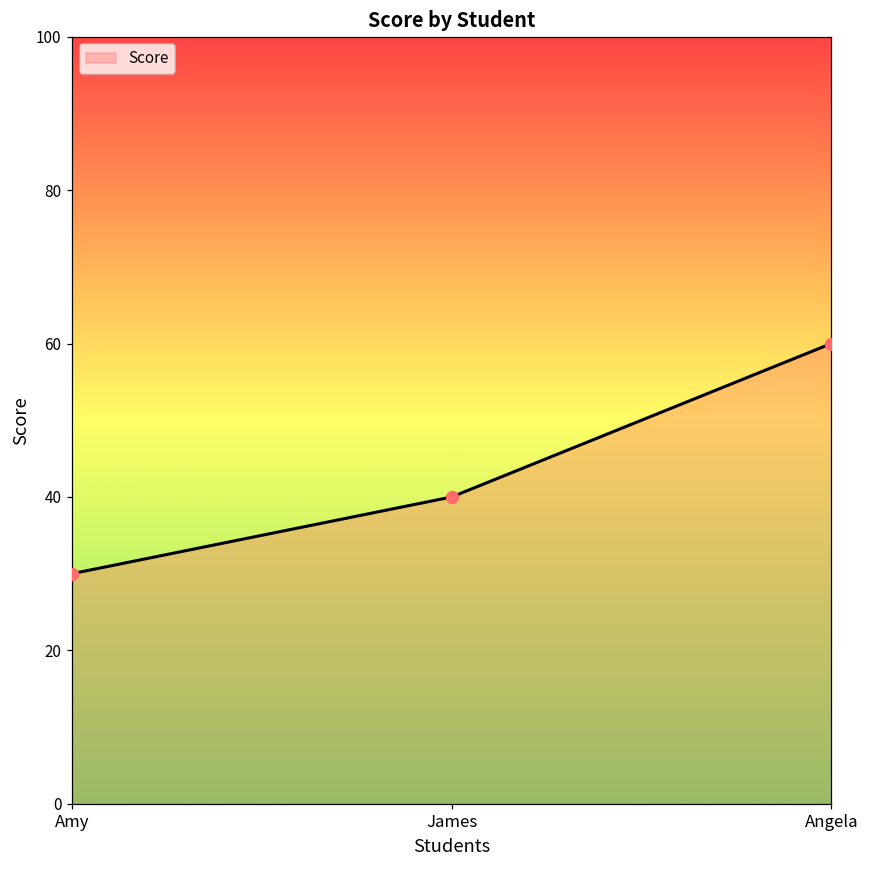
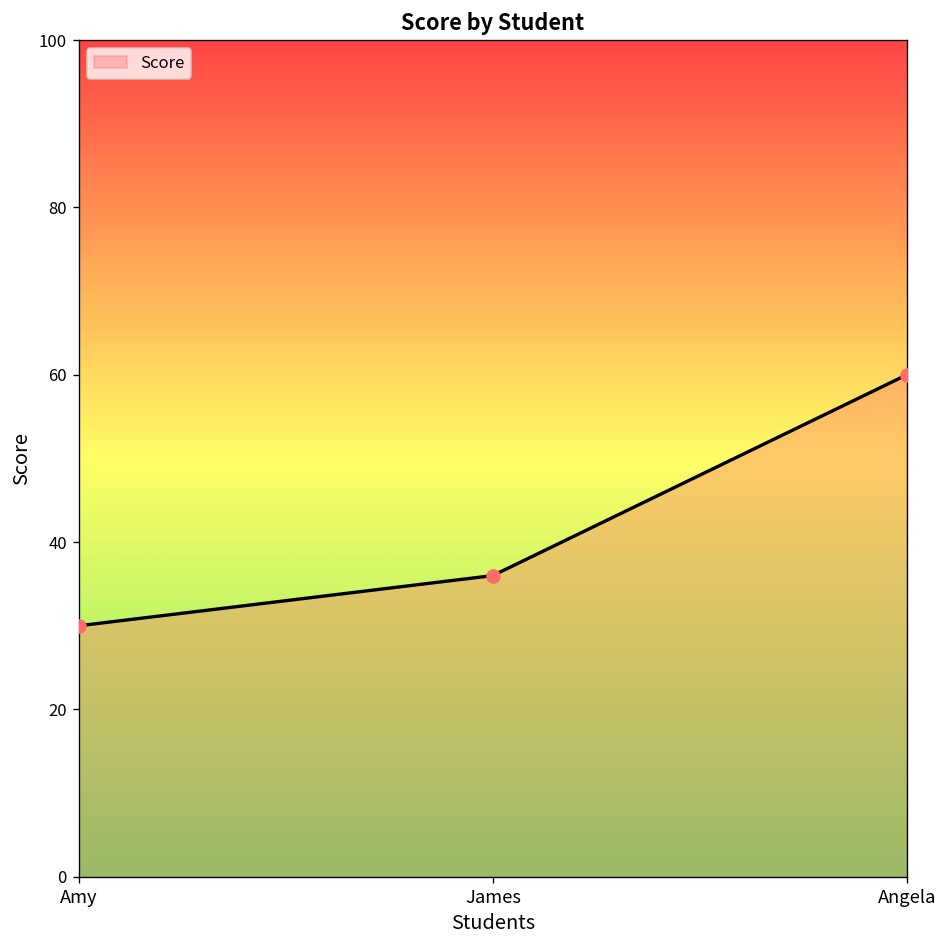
  {
    "Amy": 30,
-   "James": 40,
+   "James": 36,
    "Angela": 60
  }
